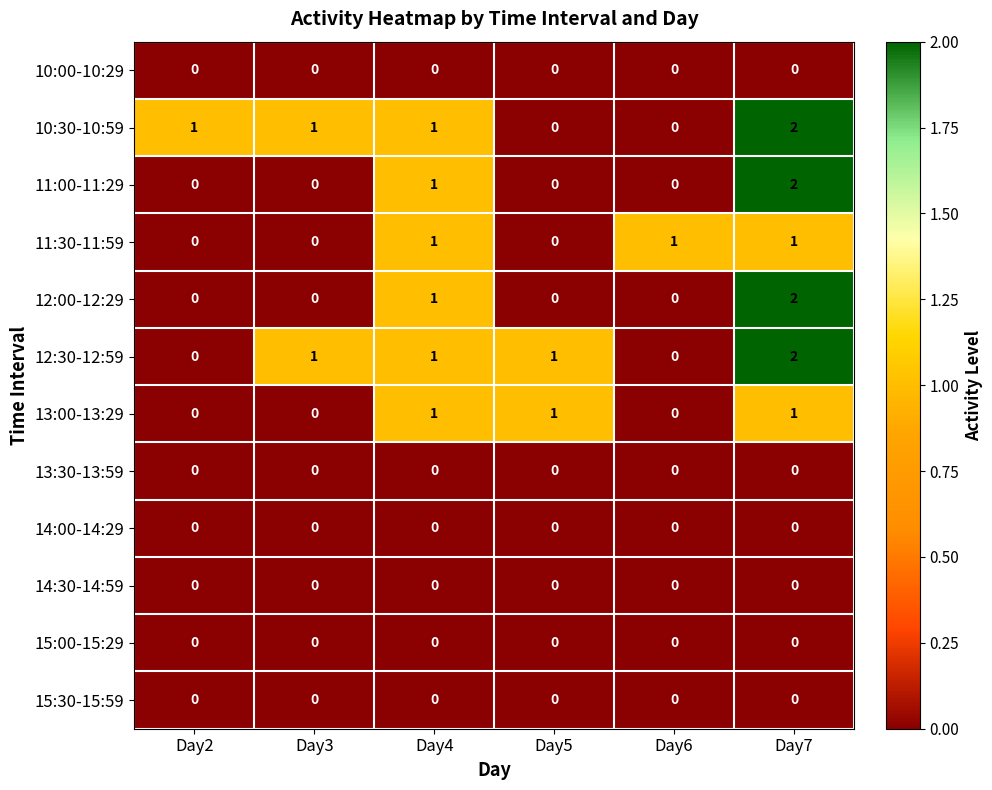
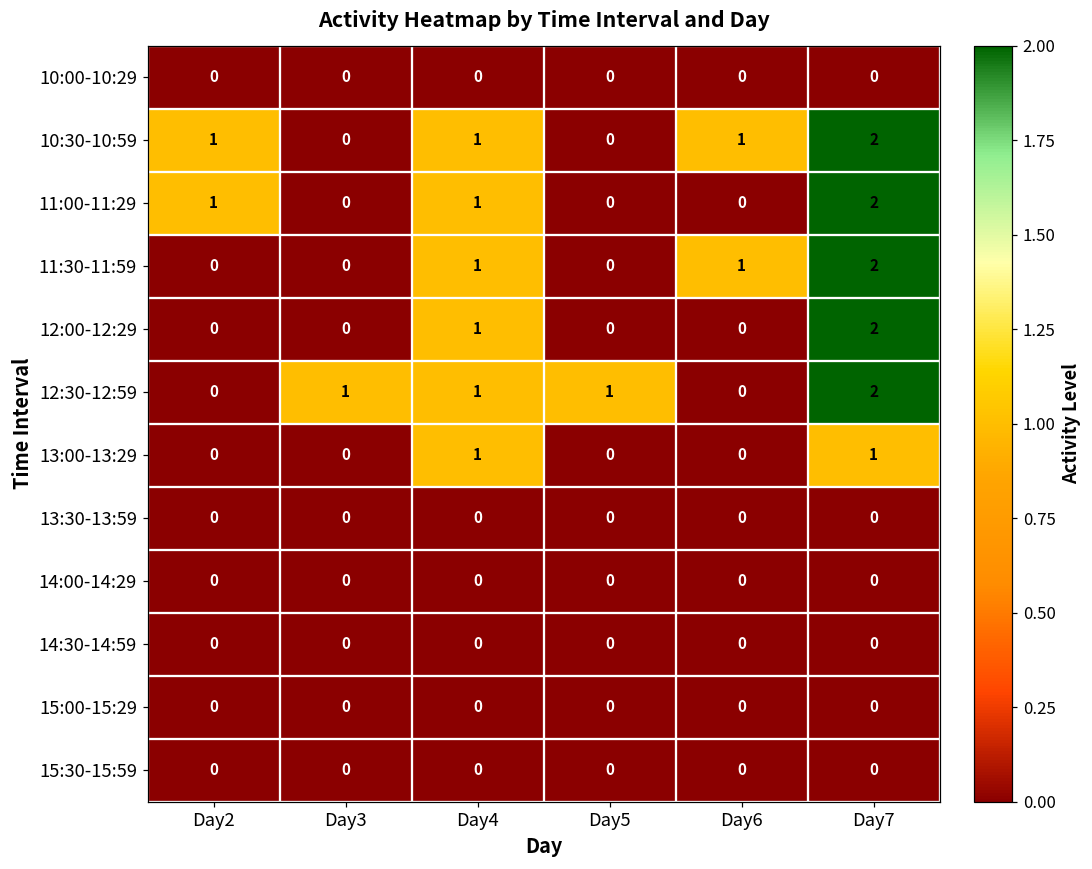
  {
    "10:00-10:29": {
      "Day2": 0,
      "Day3": 0,
      "Day4": 0,
      "Day5": 0,
      "Day6": 0,
      "Day7": 0
    },
    "10:30-10:59": {
      "Day2": 1,
-     "Day3": 1,
+     "Day3": 0,
      "Day4": 1,
      "Day5": 0,
-     "Day6": 0,
+     "Day6": 1,
      "Day7": 2
    },
    "11:00-11:29": {
-     "Day2": 0,
+     "Day2": 1,
      "Day3": 0,
      "Day4": 1,
      "Day5": 0,
      "Day6": 0,
      "Day7": 2
    },
    "11:30-11:59": {
      "Day2": 0,
      "Day3": 0,
      "Day4": 1,
      "Day5": 0,
      "Day6": 1,
-     "Day7": 1
+     "Day7": 2
    },
    "12:00-12:29": {
      "Day2": 0,
      "Day3": 0,
      "Day4": 1,
      "Day5": 0,
      "Day6": 0,
      "Day7": 2
    },
    "12:30-12:59": {
      "Day2": 0,
      "Day3": 1,
      "Day4": 1,
      "Day5": 1,
      "Day6": 0,
      "Day7": 2
    },
    "13:00-13:29": {
      "Day2": 0,
      "Day3": 0,
      "Day4": 1,
-     "Day5": 1,
+     "Day5": 0,
      "Day6": 0,
      "Day7": 1
    },
    "13:30-13:59": {
      "Day2": 0,
      "Day3": 0,
      "Day4": 0,
      "Day5": 0,
      "Day6": 0,
      "Day7": 0
    },
    "14:00-14:29": {
      "Day2": 0,
      "Day3": 0,
      "Day4": 0,
      "Day5": 0,
      "Day6": 0,
      "Day7": 0
    },
    "14:30-14:59": {
      "Day2": 0,
      "Day3": 0,
      "Day4": 0,
      "Day5": 0,
      "Day6": 0,
      "Day7": 0
    },
    "15:00-15:29": {
      "Day2": 0,
      "Day3": 0,
      "Day4": 0,
      "Day5": 0,
      "Day6": 0,
      "Day7": 0
    },
    "15:30-15:59": {
      "Day2": 0,
      "Day3": 0,
      "Day4": 0,
      "Day5": 0,
      "Day6": 0,
      "Day7": 0
    }
  }
